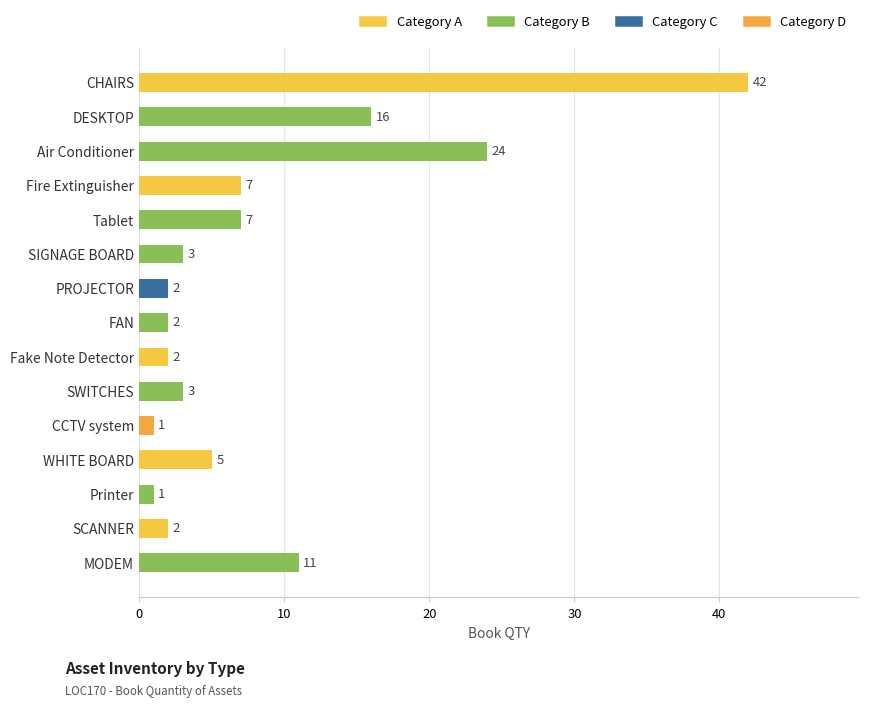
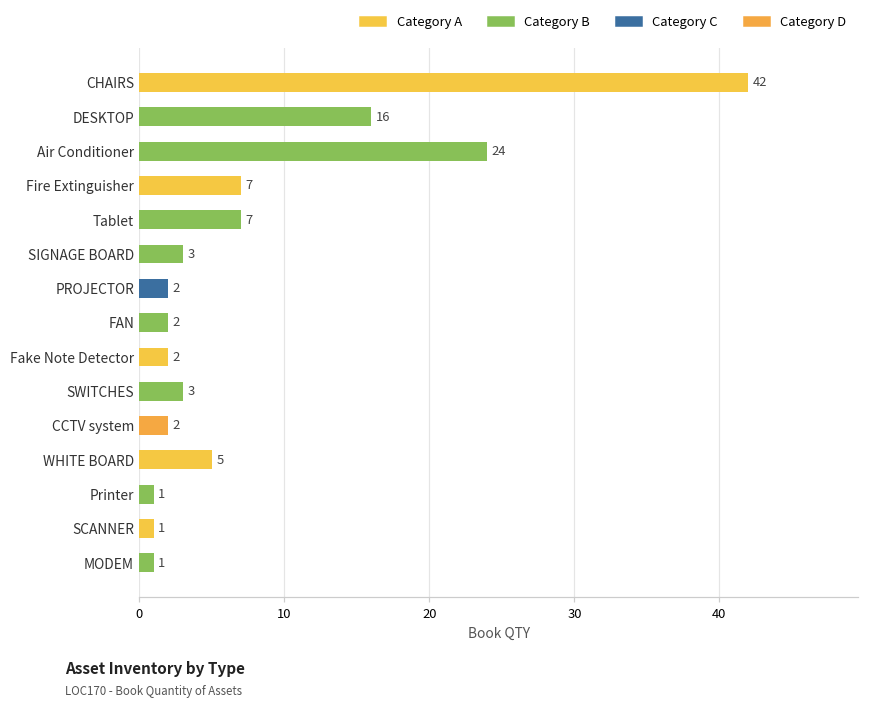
  {
    "CHAIRS": 42,
    "DESKTOP": 16,
    "Air Conditioner": 24,
    "Fire Extinguisher": 7,
    "Tablet": 7,
    "SIGNAGE BOARD": 3,
    "PROJECTOR": 2,
    "FAN": 2,
    "Fake Note Detector": 2,
    "SWITCHES": 3,
-   "CCTV system": 1,
+   "CCTV system": 2,
    "WHITE BOARD": 5,
    "Printer": 1,
-   "SCANNER": 2,
-   "MODEM": 11
+   "SCANNER": 1,
+   "MODEM": 1
  }
